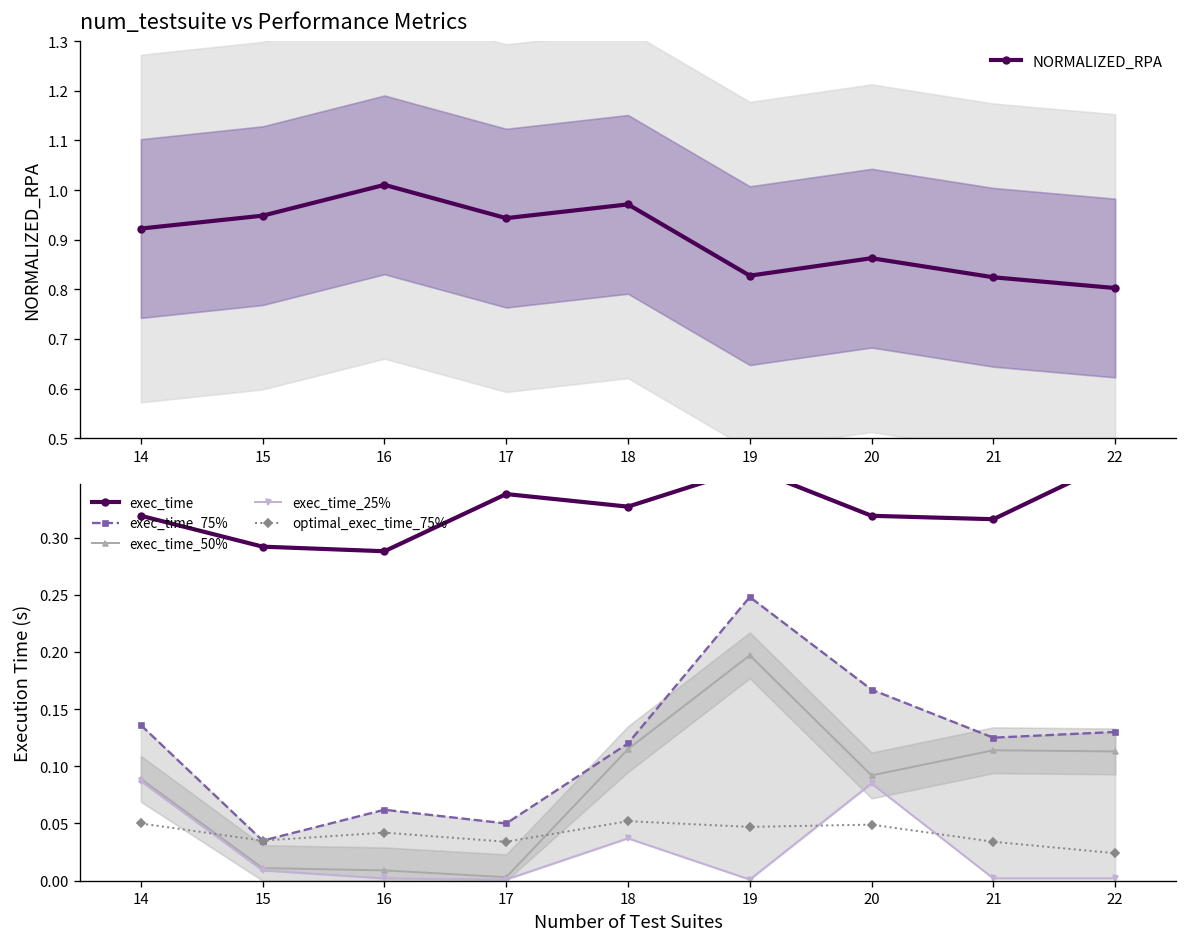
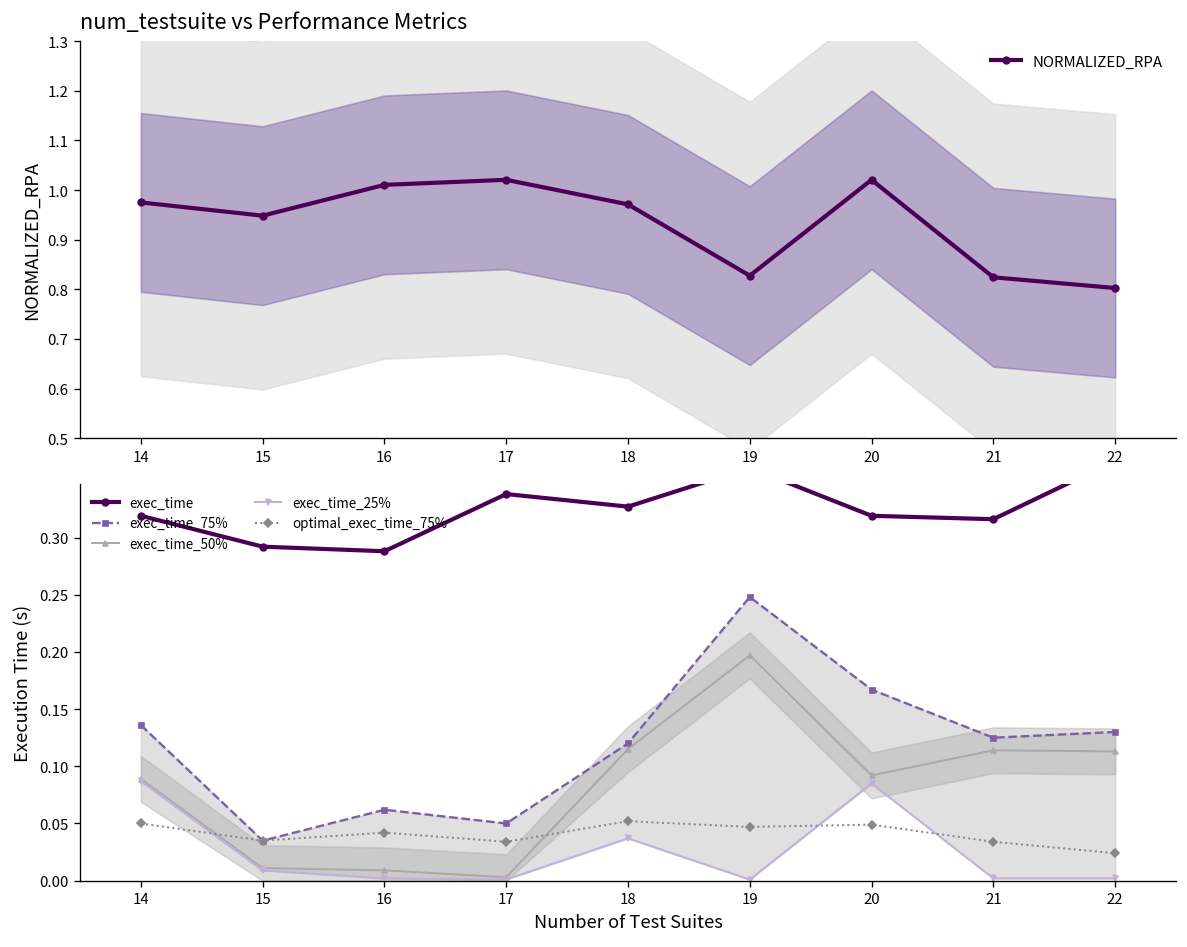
  {
    "num_testsuite vs Performance Metrics": {
      "NORMALIZED_RPA": {
-       "14": 0.92,
+       "14": 0.98,
        "15": 0.95,
        "16": 1.01,
-       "17": 0.94,
+       "17": 1.02,
        "18": 0.97,
        "19": 0.83,
-       "20": 0.86,
+       "20": 1.02,
        "21": 0.82,
        "22": 0.80
      }
    }
  }
